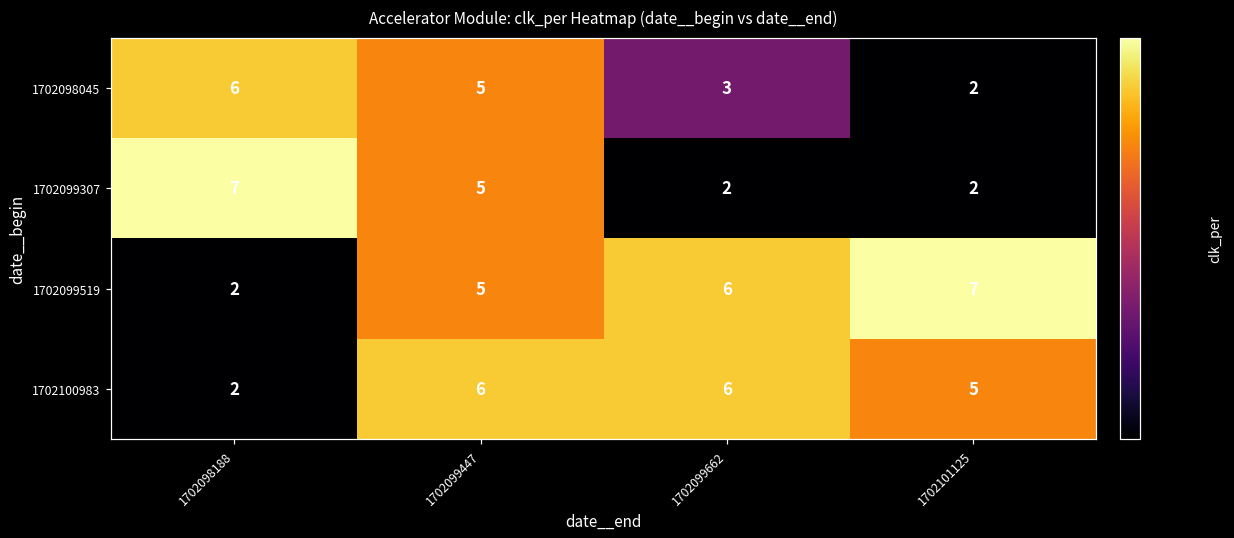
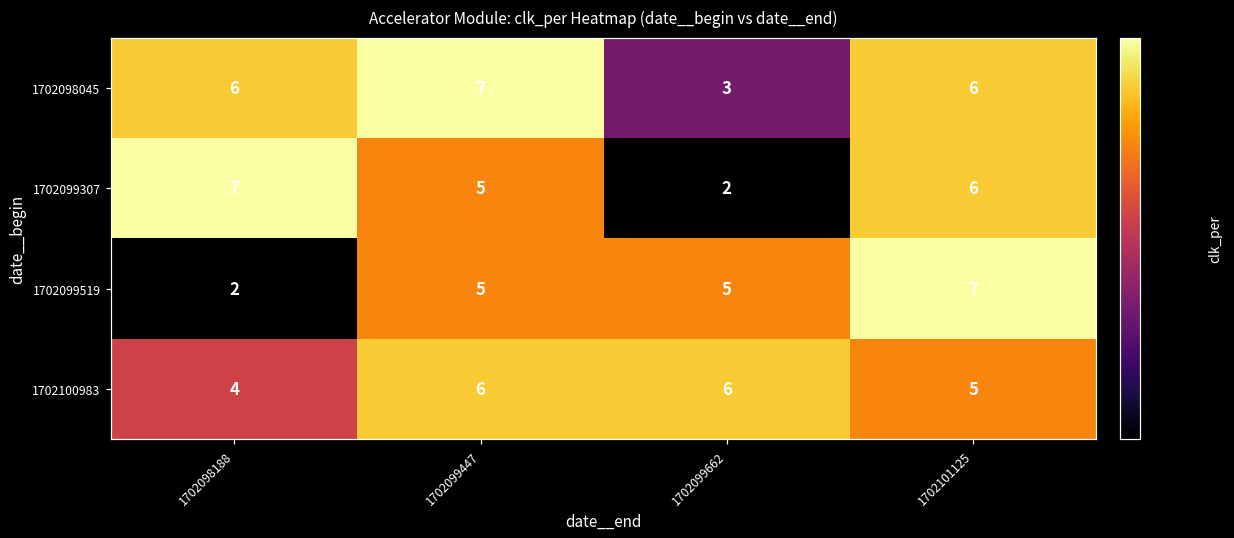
  {
    "1702098045": {
      "1702098188": 6,
-     "1702099447": 5,
+     "1702099447": 7,
      "1702099662": 3,
-     "1702101125": 2
+     "1702101125": 6
    },
    "1702099307": {
      "1702098188": 7,
      "1702099447": 5,
      "1702099662": 2,
-     "1702101125": 2
+     "1702101125": 6
    },
    "1702099519": {
      "1702098188": 2,
      "1702099447": 5,
-     "1702099662": 6,
+     "1702099662": 5,
      "1702101125": 7
    },
    "1702100983": {
-     "1702098188": 2,
+     "1702098188": 4,
      "1702099447": 6,
      "1702099662": 6,
      "1702101125": 5
    }
  }
